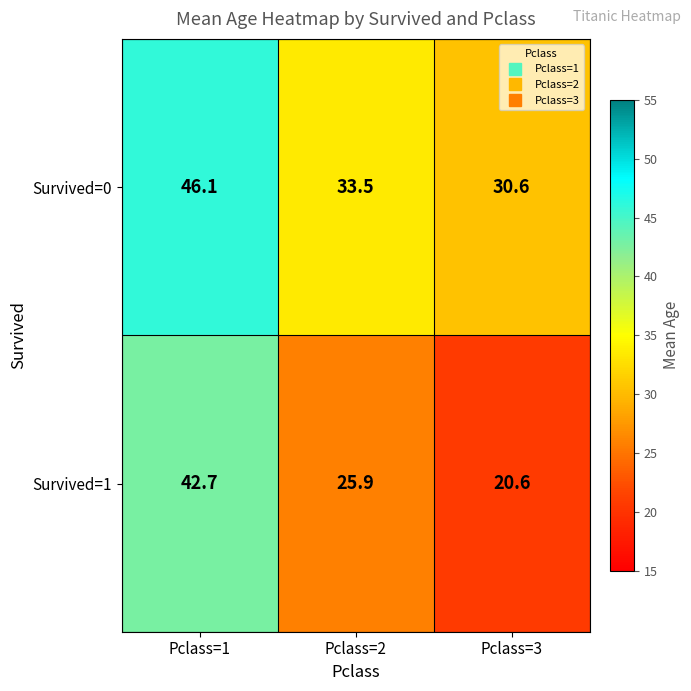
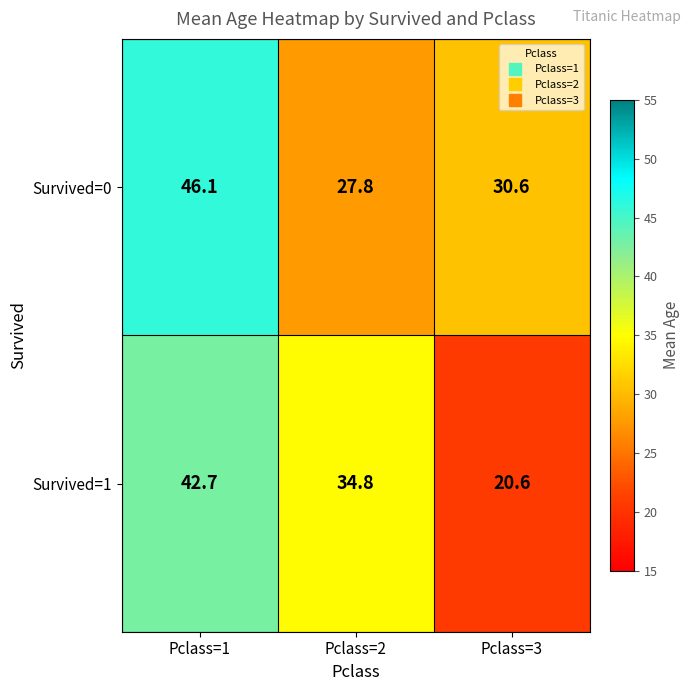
  {
    "Survived=0": {
      "Pclass=1": 46.1,
-     "Pclass=2": 33.5,
+     "Pclass=2": 27.8,
      "Pclass=3": 30.6
    },
    "Survived=1": {
      "Pclass=1": 42.7,
-     "Pclass=2": 25.9,
+     "Pclass=2": 34.8,
      "Pclass=3": 20.6
    }
  }
